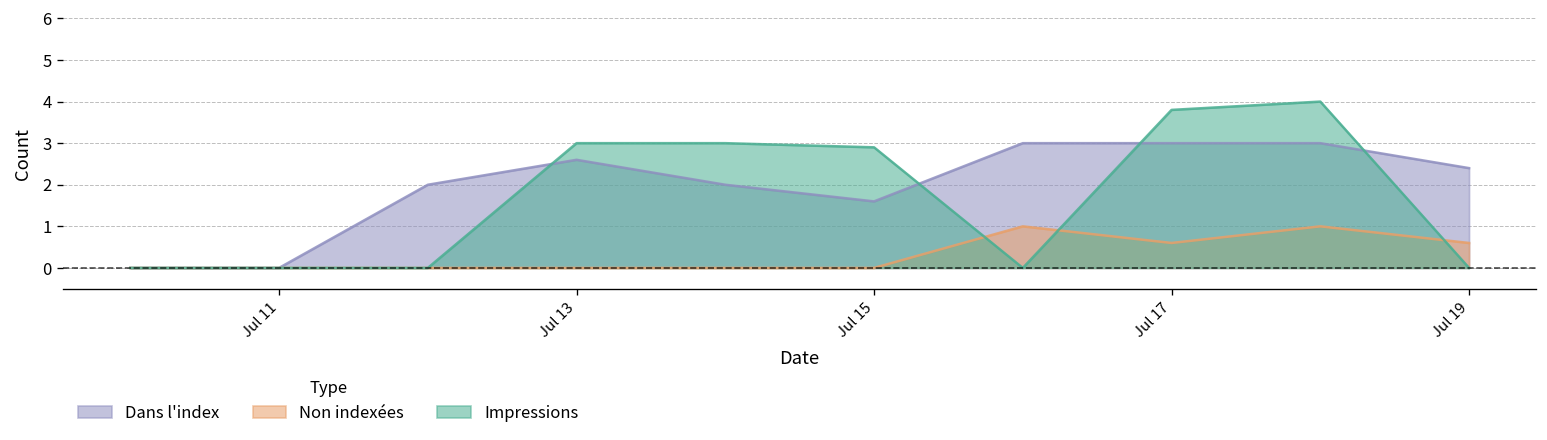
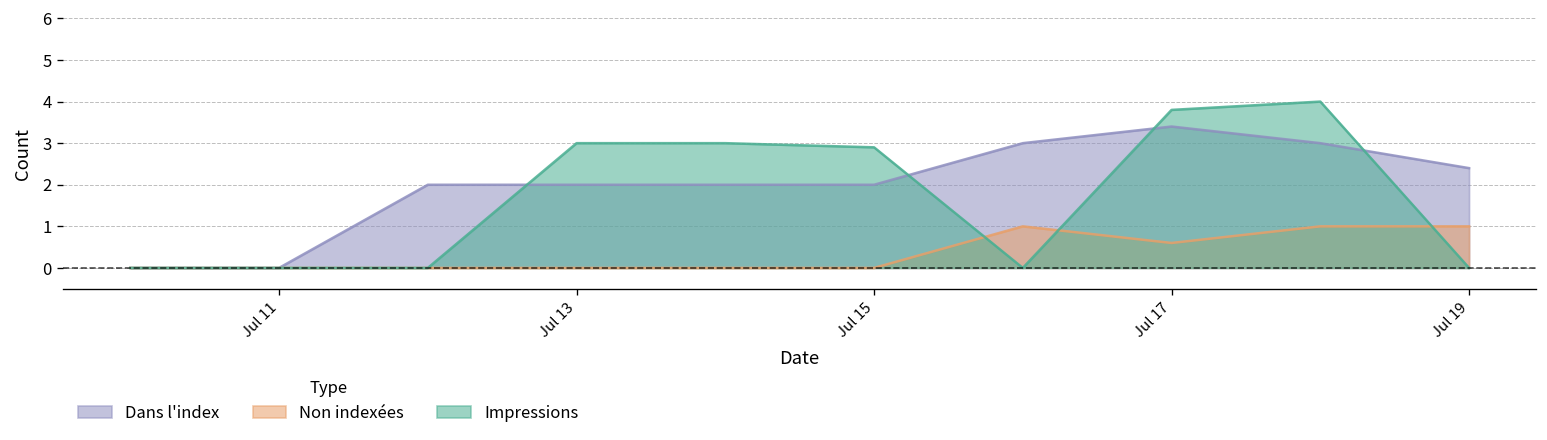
  {
    "Dans l'index": {
-     "Jul 13": 2.6,
-     "Jul 15": 1.6,
-     "Jul 17": 3.0,
+     "Jul 13": 2.0,
+     "Jul 15": 2.0,
+     "Jul 17": 3.4,
      "Jul 19": 2.4
    },
    "Non indexées": {
      "Jul 13": 0.0,
      "Jul 15": 0.0,
      "Jul 17": 0.6,
-     "Jul 19": 0.6
+     "Jul 19": 1.0
    },
    "Impressions": {
      "Jul 13": 3.0,
      "Jul 15": 2.9,
      "Jul 17": 3.8,
      "Jul 19": 0.0
    }
  }
